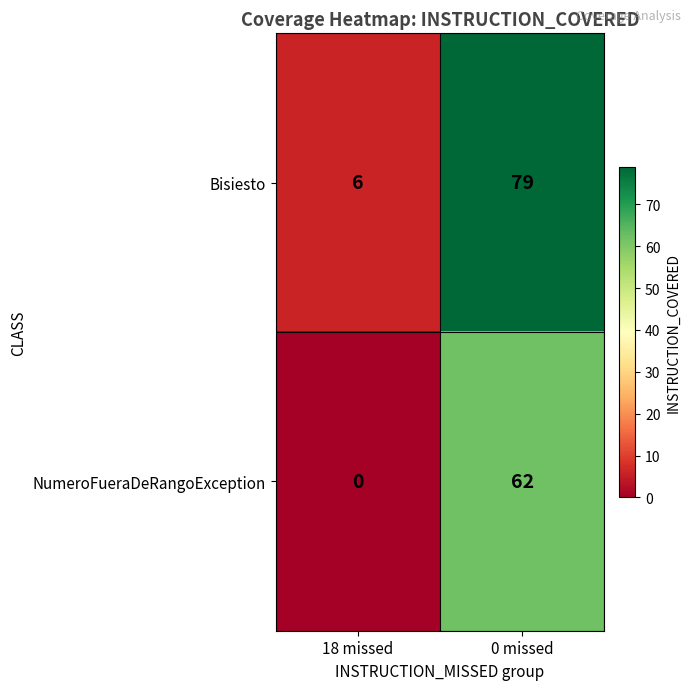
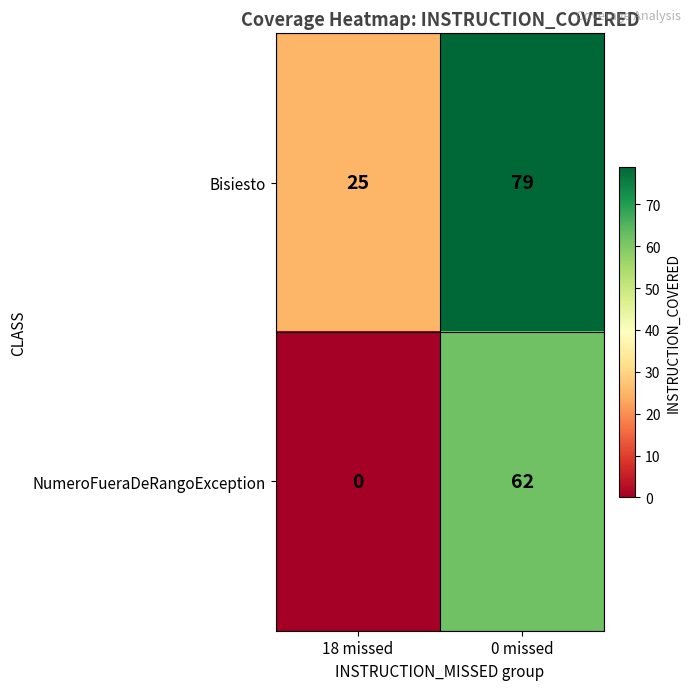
  {
    "Bisiesto": {
-     "18 missed": 6,
+     "18 missed": 25,
      "0 missed": 79
    },
    "NumeroFueraDeRangoException": {
      "18 missed": 0,
      "0 missed": 62
    }
  }
